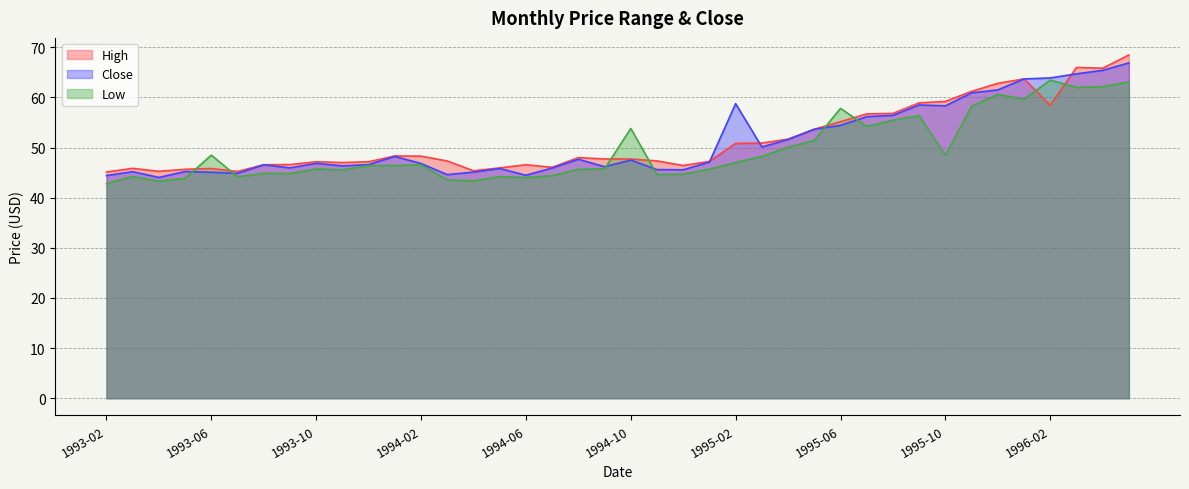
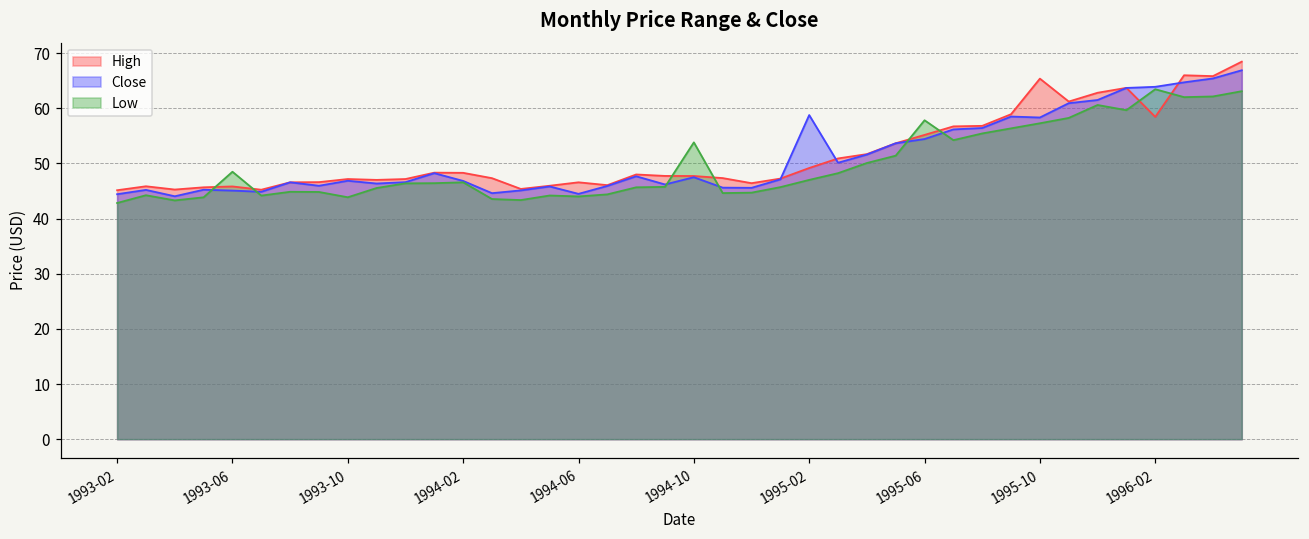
  {
    "High": {
      "1993-02": 45,
      "1993-06": 46,
      "1994-02": 48,
      "1994-06": 47,
-     "1995-02": 51,
+     "1995-02": 49,
      "1995-06": 55,
-     "1995-10": 59,
+     "1995-10": 65,
      "1996-02": 58
    },
    "Close": {
      "1993-02": 44,
      "1993-06": 45,
      "1995-02": 59,
      "1995-06": 54,
      "1995-10": 58
    },
    "Low": {
      "1993-02": 43,
      "1993-06": 48,
-     "1993-10": 46,
+     "1993-10": 44,
      "1994-10": 54,
      "1995-02": 47,
      "1995-06": 58,
-     "1995-10": 48
+     "1995-10": 57
    }
  }
